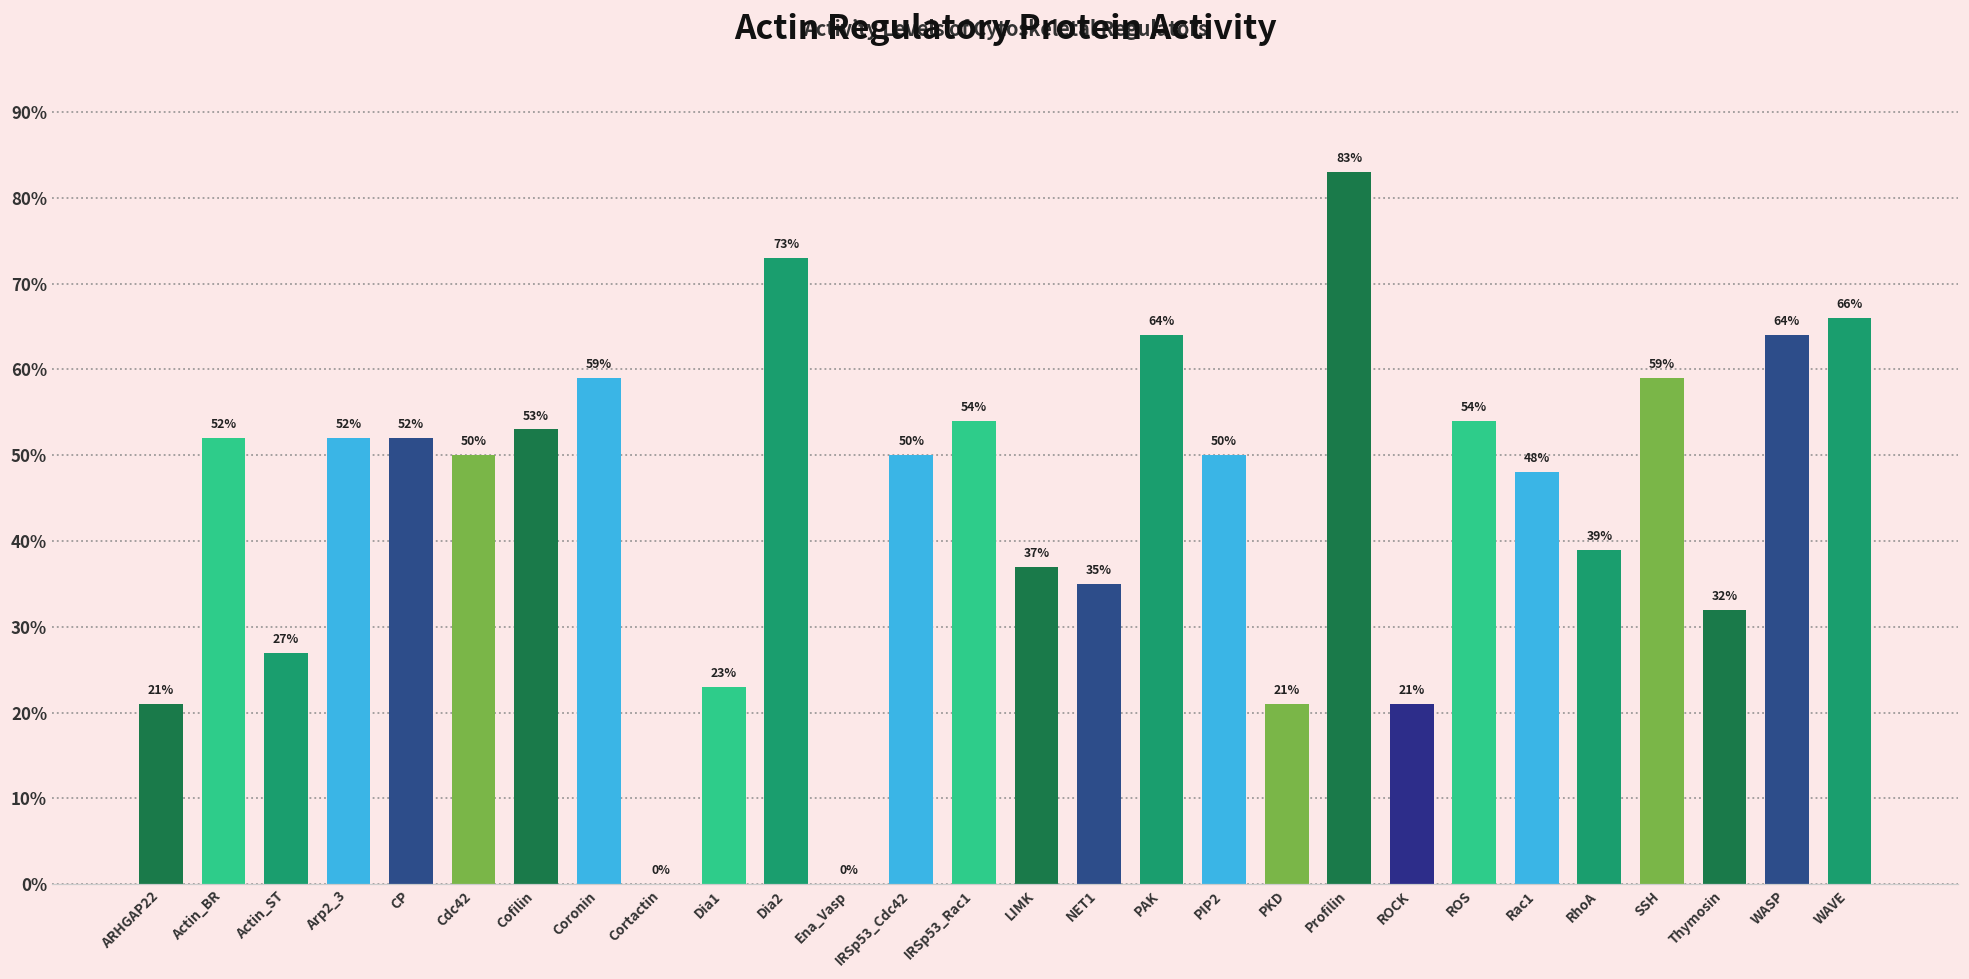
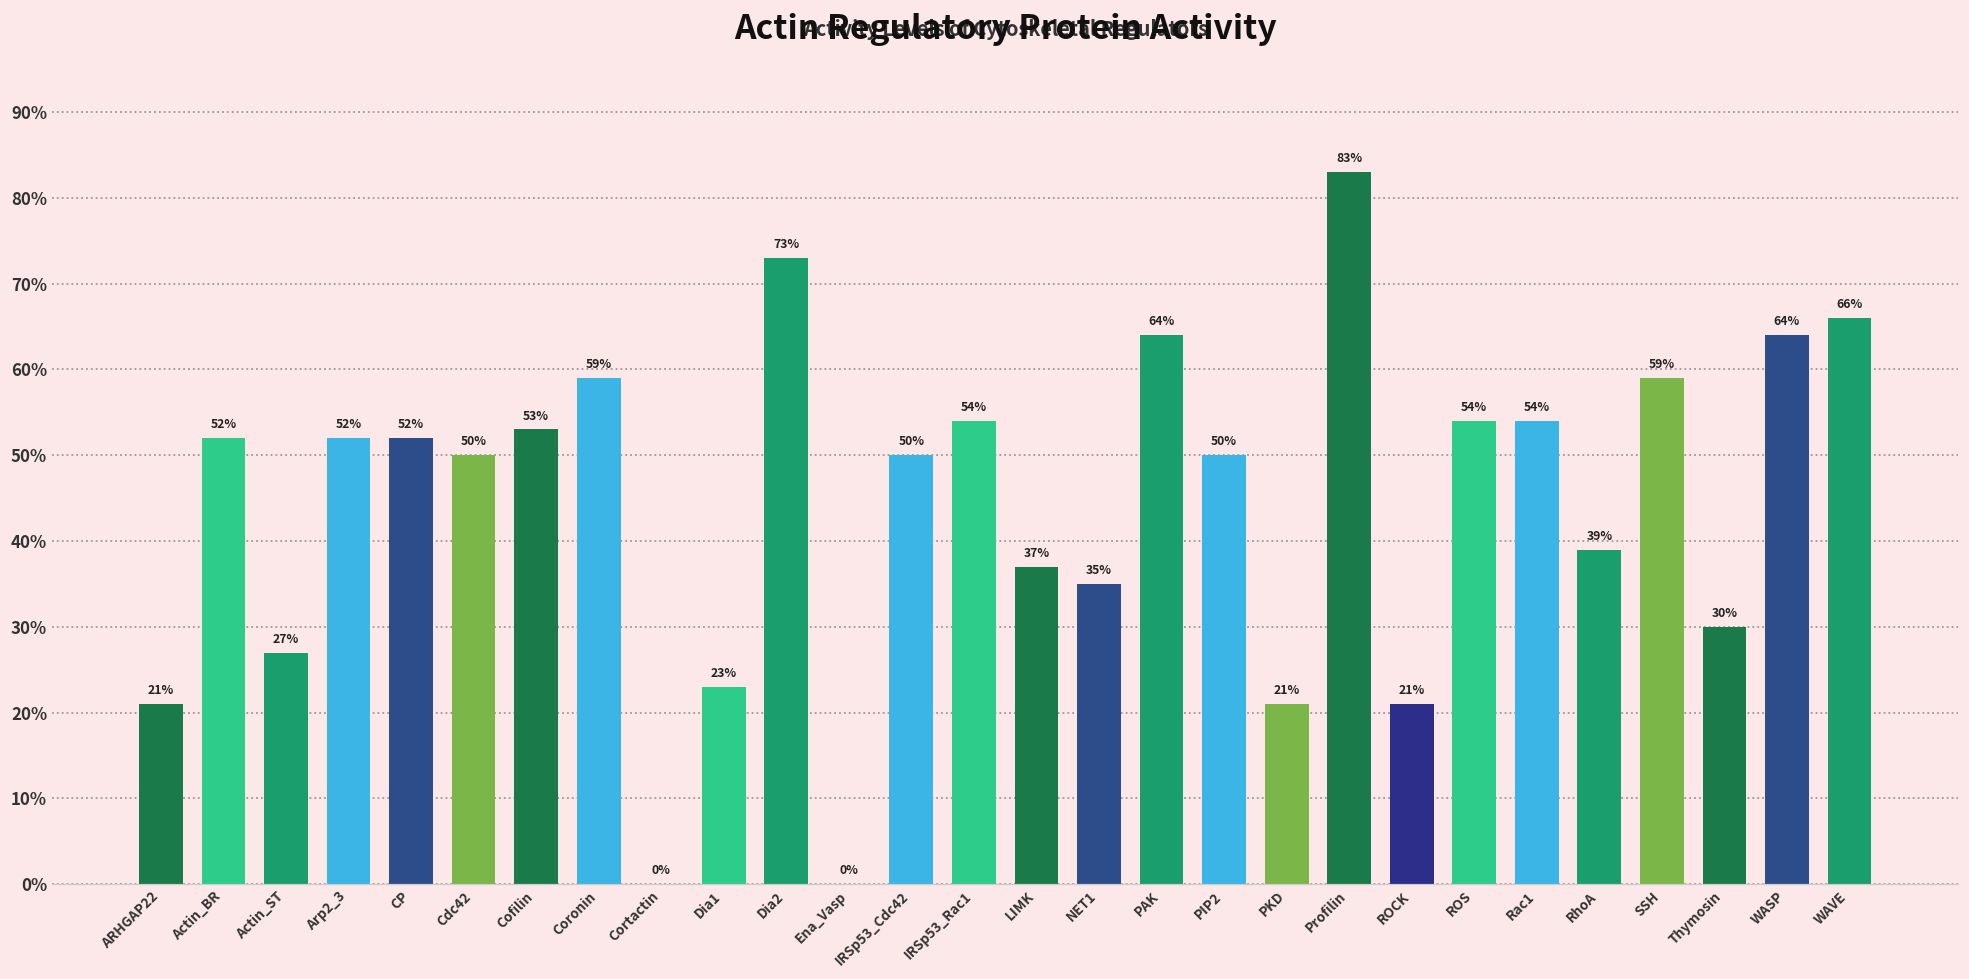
  {
    "ARHGAP22": "21%",
    "Actin_BR": "52%",
    "Actin_ST": "27%",
    "Arp2_3": "52%",
    "CP": "52%",
    "Cdc42": "50%",
    "Cofilin": "53%",
    "Coronin": "59%",
    "Cortactin": "0%",
    "Dia1": "23%",
    "Dia2": "73%",
    "Ena_Vasp": "0%",
    "IRSp53_Cdc42": "50%",
    "IRSp53_Rac1": "54%",
    "LIMK": "37%",
    "NET1": "35%",
    "PAK": "64%",
    "PIP2": "50%",
    "PKD": "21%",
    "Profilin": "83%",
    "ROCK": "21%",
    "ROS": "54%",
-   "Rac1": "48%",
+   "Rac1": "54%",
    "RhoA": "39%",
    "SSH": "59%",
-   "Thymosin": "32%",
+   "Thymosin": "30%",
    "WASP": "64%",
    "WAVE": "66%"
  }
